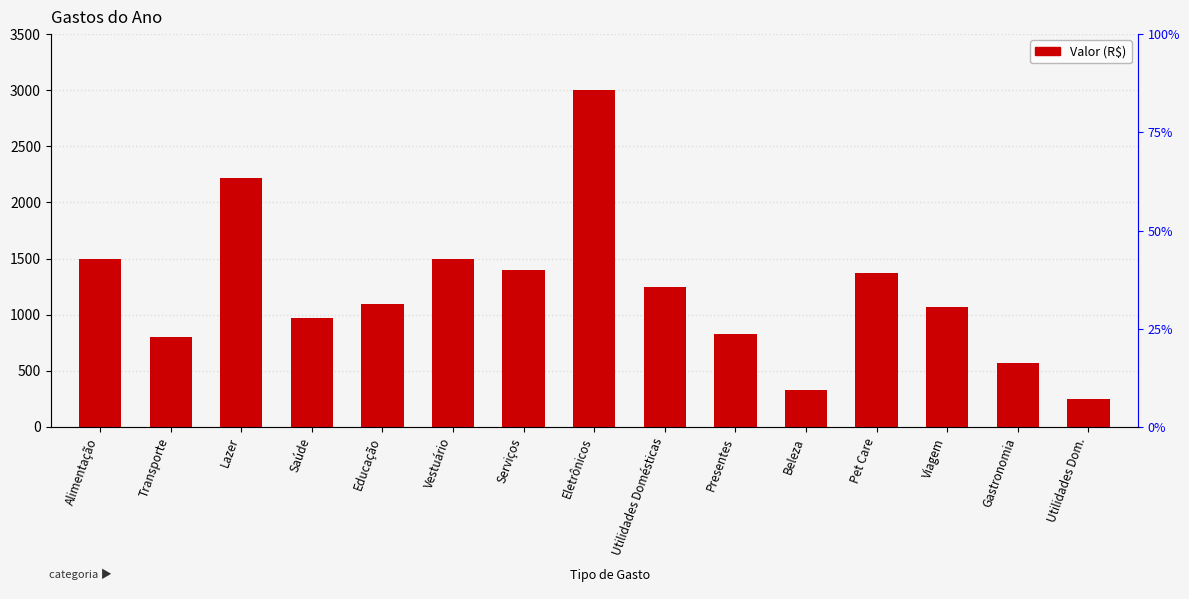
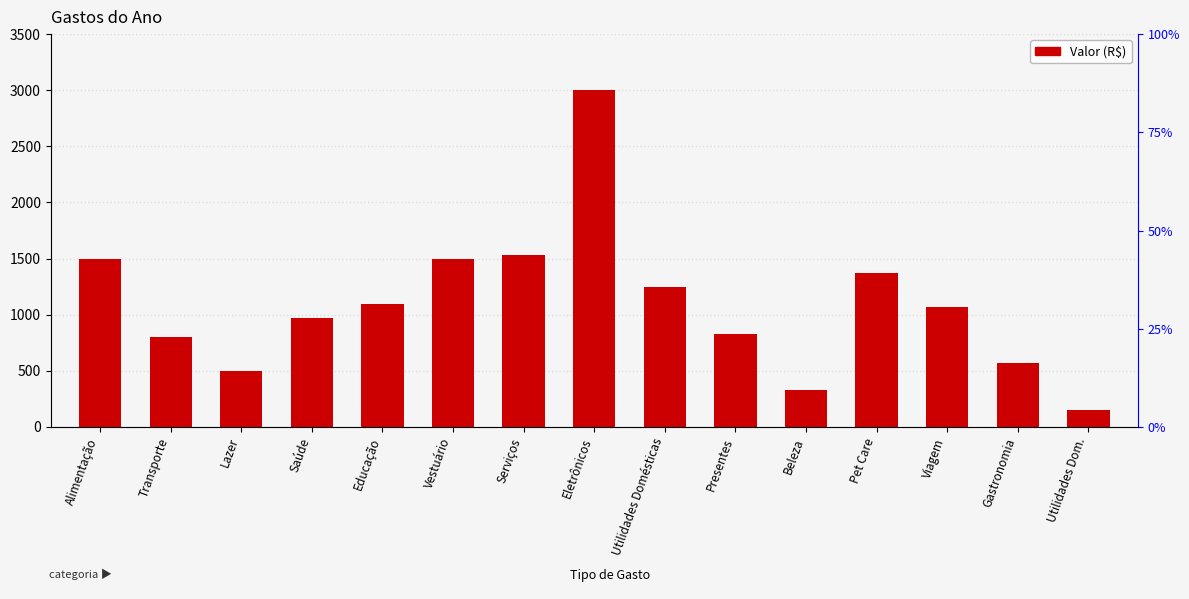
  {
    "Alimentação": 1500,
    "Transporte": 800,
-   "Lazer": 2220,
+   "Lazer": 500,
    "Saúde": 970,
    "Educação": 1100,
    "Vestuário": 1500,
-   "Serviços": 1400,
+   "Serviços": 1540,
    "Eletrônicos": 3000,
    "Utilidades Domésticas": 1250,
    "Presentes": 830,
    "Beleza": 330,
    "Pet Care": 1370,
    "Viagem": 1070,
    "Gastronomia": 570,
-   "Utilidades Dom.": 250
+   "Utilidades Dom.": 150
  }
